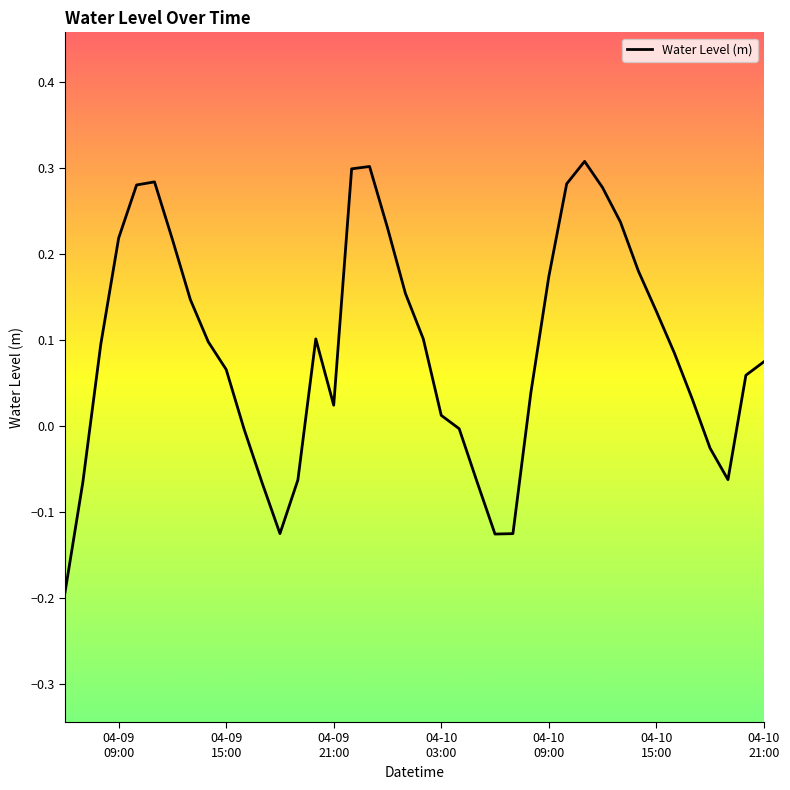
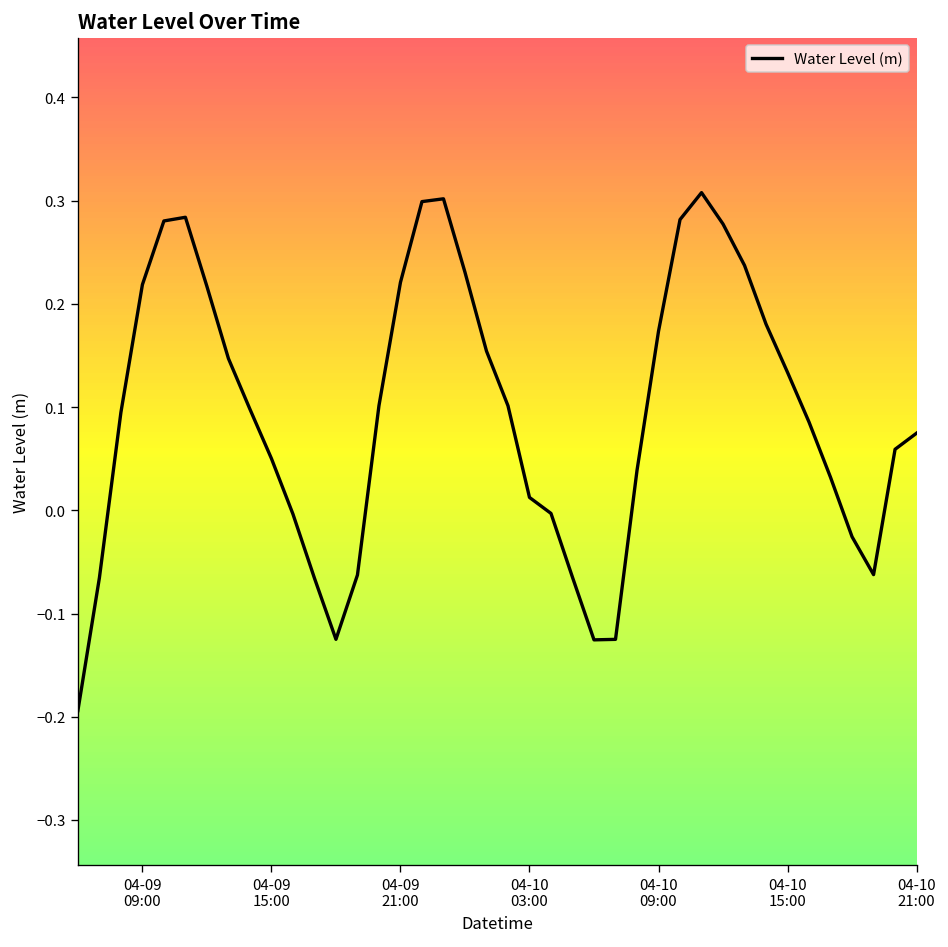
  {
    "04-09 09:00": 0.22,
-   "04-09 15:00": 0.07,
-   "04-09 21:00": 0.02,
+   "04-09 15:00": 0.05,
+   "04-09 21:00": 0.22,
    "04-10 03:00": 0.01,
    "04-10 09:00": 0.17,
    "04-10 15:00": 0.13,
    "04-10 21:00": 0.07
  }
